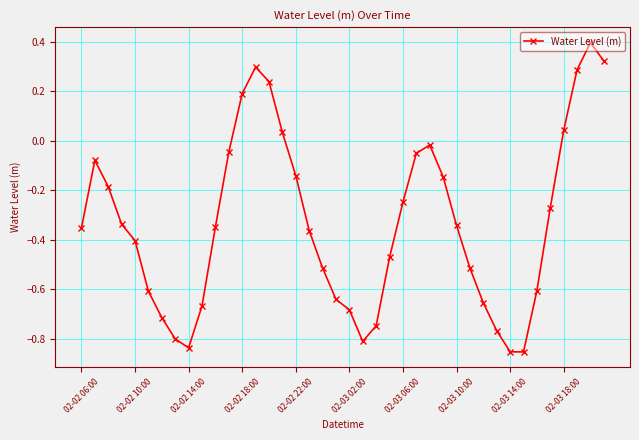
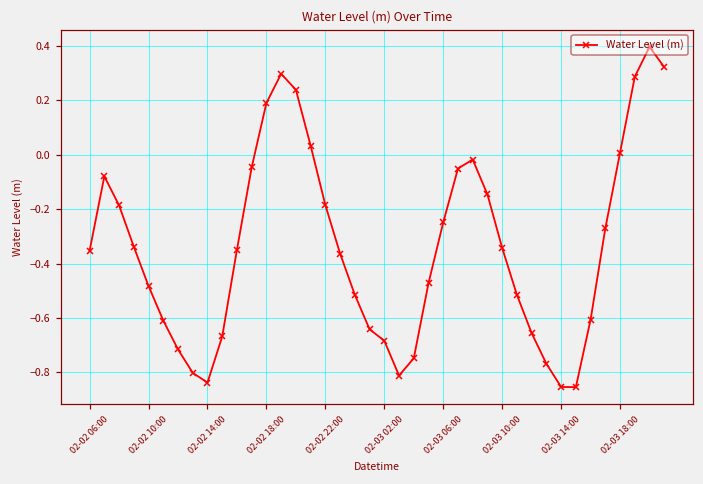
  {
    "02-02 06:00": -0.35,
-   "02-02 10:00": -0.40,
+   "02-02 10:00": -0.48,
    "02-02 14:00": -0.84,
    "02-02 18:00": 0.19,
-   "02-02 22:00": -0.14,
+   "02-02 22:00": -0.19,
    "02-03 02:00": -0.68,
    "02-03 06:00": -0.25,
    "02-03 10:00": -0.34,
    "02-03 14:00": -0.85,
-   "02-03 18:00": 0.04
+   "02-03 18:00": 0.01
  }
